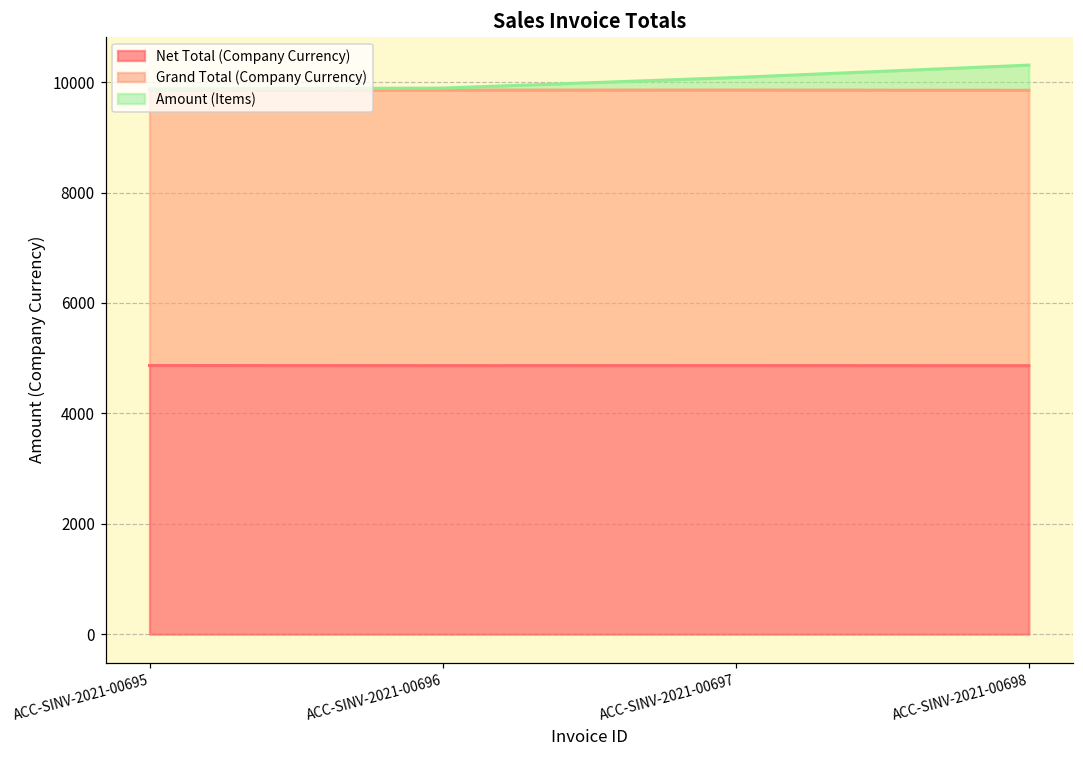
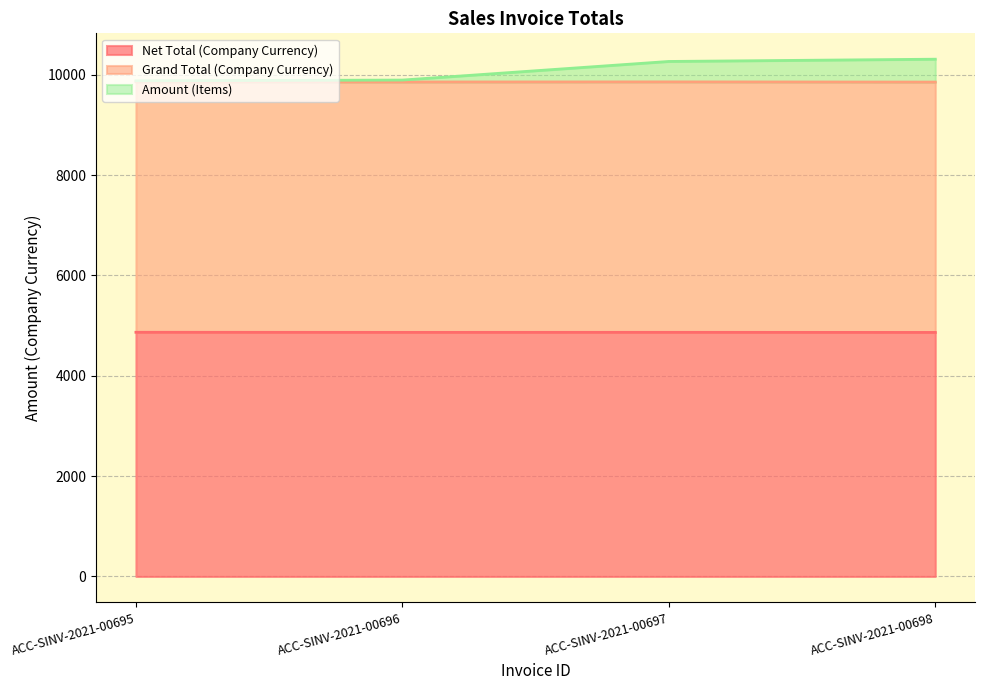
  {
    "Amount (Items)": {
-     "ACC-SINV-2021-00697": 200,
+     "ACC-SINV-2021-00697": 400,
      "ACC-SINV-2021-00698": 500
    }
  }
